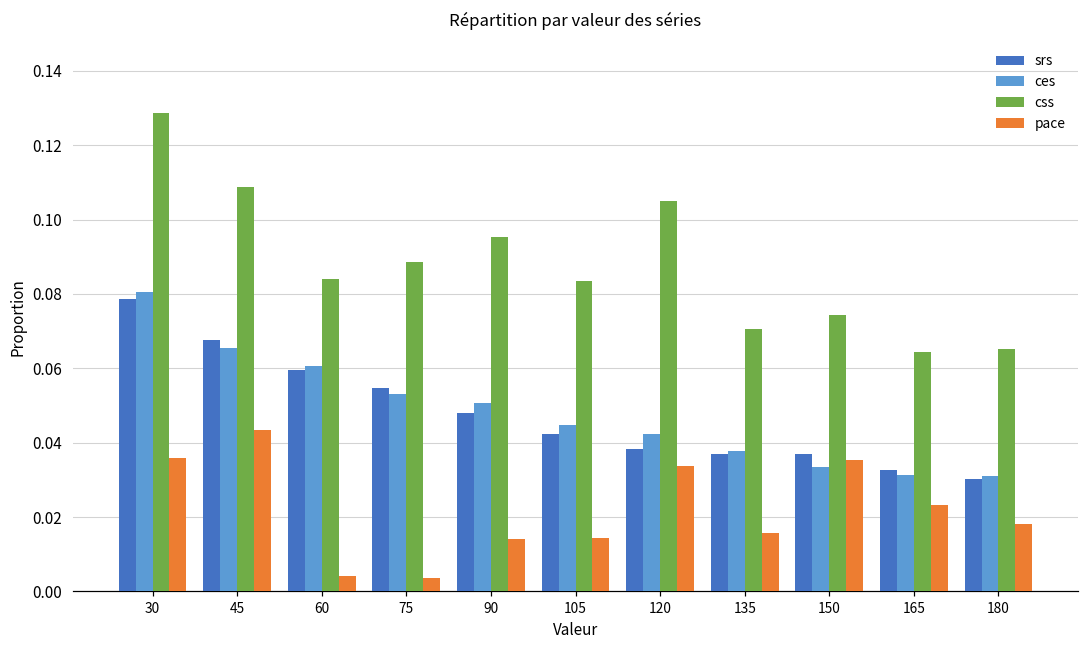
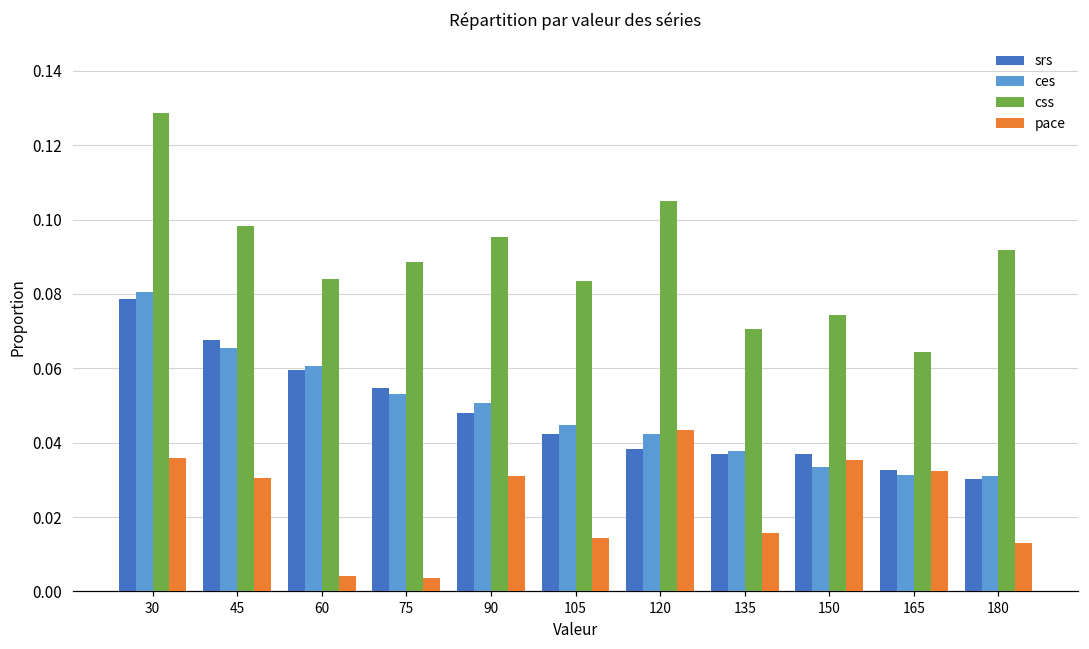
  {
    "css": {
      "30": 0.129,
-     "45": 0.109,
+     "45": 0.098,
      "60": 0.084,
      "75": 0.089,
      "90": 0.095,
      "105": 0.084,
      "120": 0.105,
      "135": 0.070,
      "150": 0.074,
      "165": 0.064,
-     "180": 0.065
+     "180": 0.092
    },
    "pace": {
      "30": 0.036,
-     "45": 0.043,
+     "45": 0.030,
      "60": 0.004,
      "75": 0.004,
-     "90": 0.014,
+     "90": 0.031,
      "105": 0.014,
-     "120": 0.034,
+     "120": 0.043,
      "135": 0.016,
      "150": 0.035,
-     "165": 0.023,
-     "180": 0.018
+     "165": 0.032,
+     "180": 0.013
    }
  }
